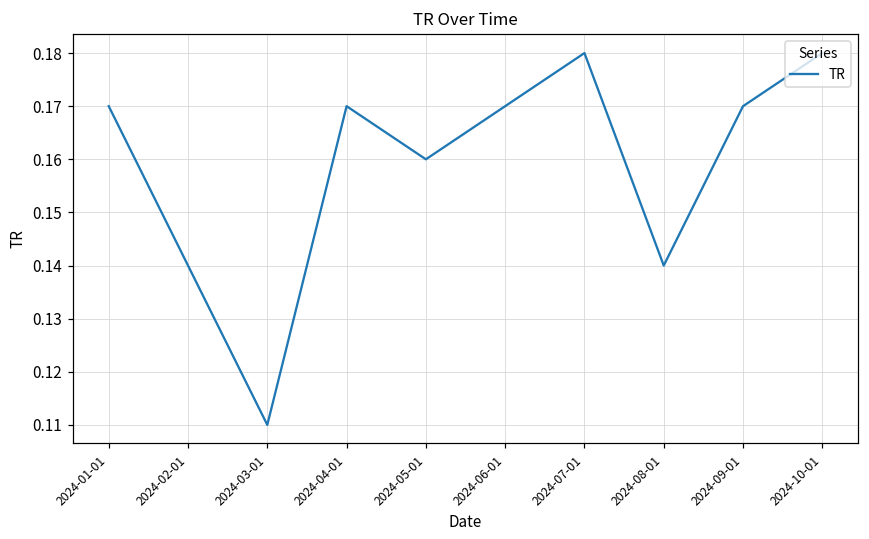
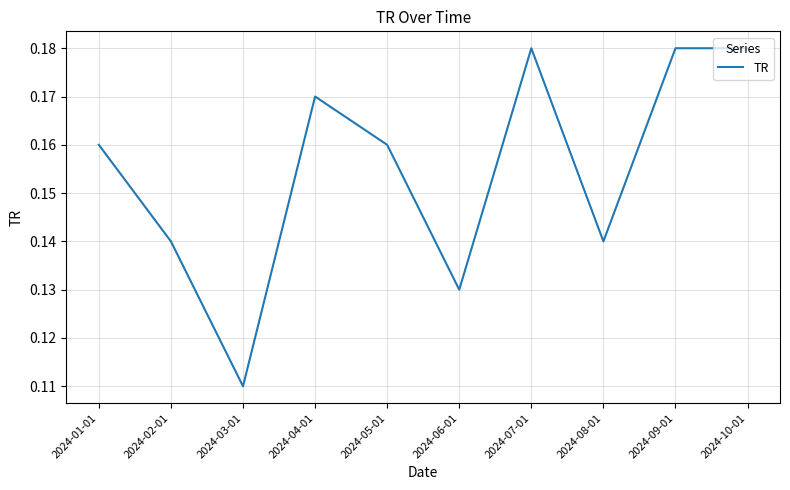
  {
-   "2024-01-01": 0.17,
+   "2024-01-01": 0.16,
    "2024-02-01": 0.14,
    "2024-03-01": 0.11,
    "2024-04-01": 0.17,
    "2024-05-01": 0.16,
-   "2024-06-01": 0.17,
+   "2024-06-01": 0.13,
    "2024-07-01": 0.18,
    "2024-08-01": 0.14,
-   "2024-09-01": 0.17
+   "2024-09-01": 0.18
  }
